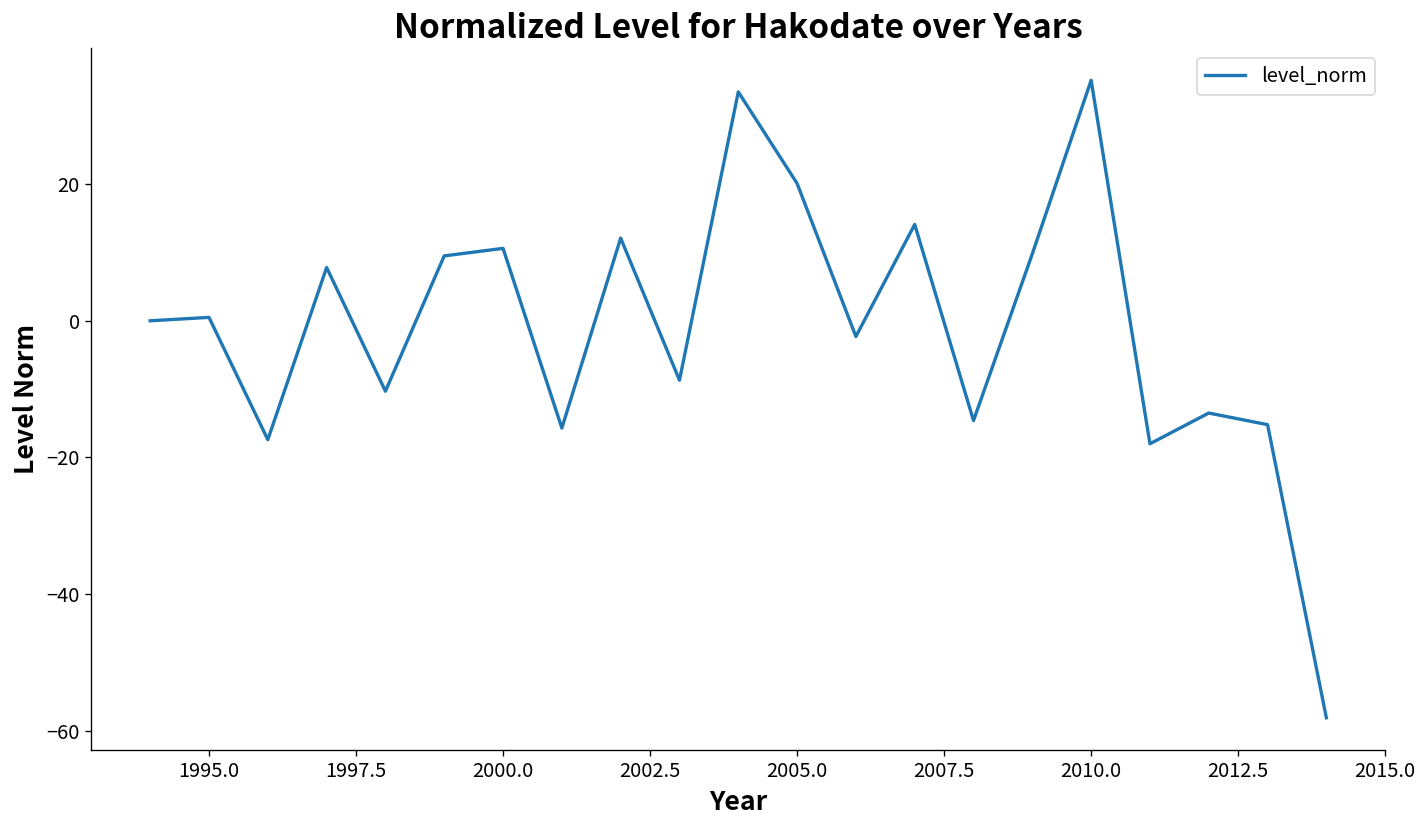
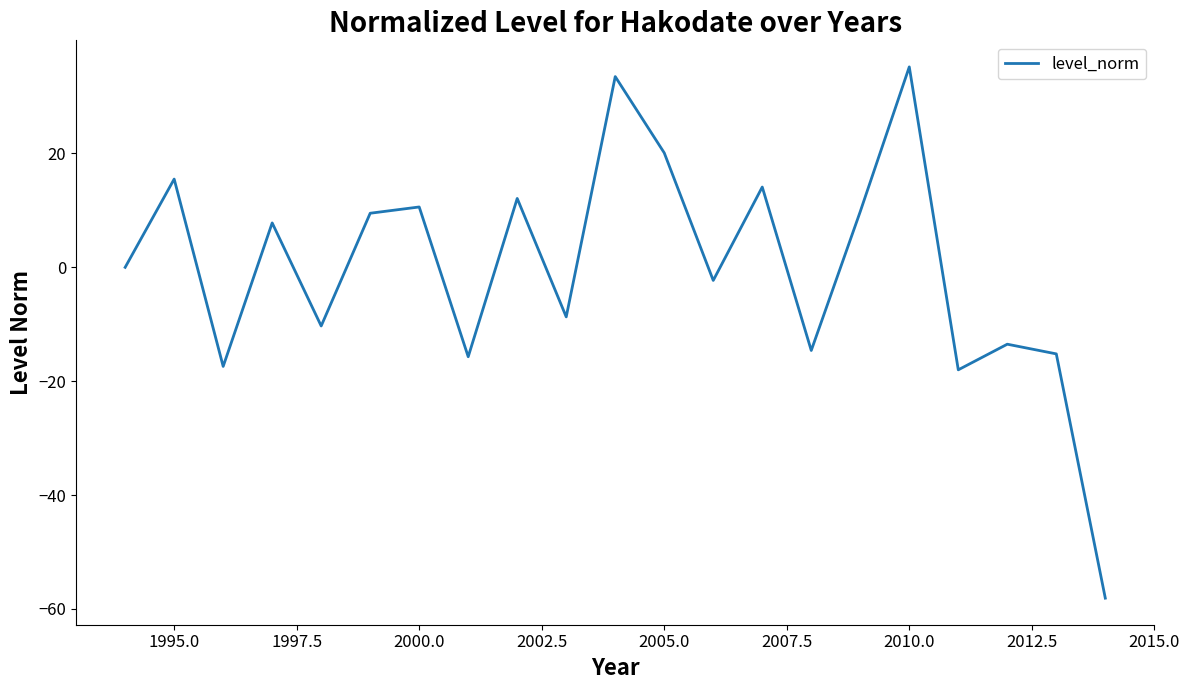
  {
-   "1995.0": 1,
+   "1995.0": 16,
    "2000.0": 11,
    "2005.0": 20,
    "2010.0": 35
  }
